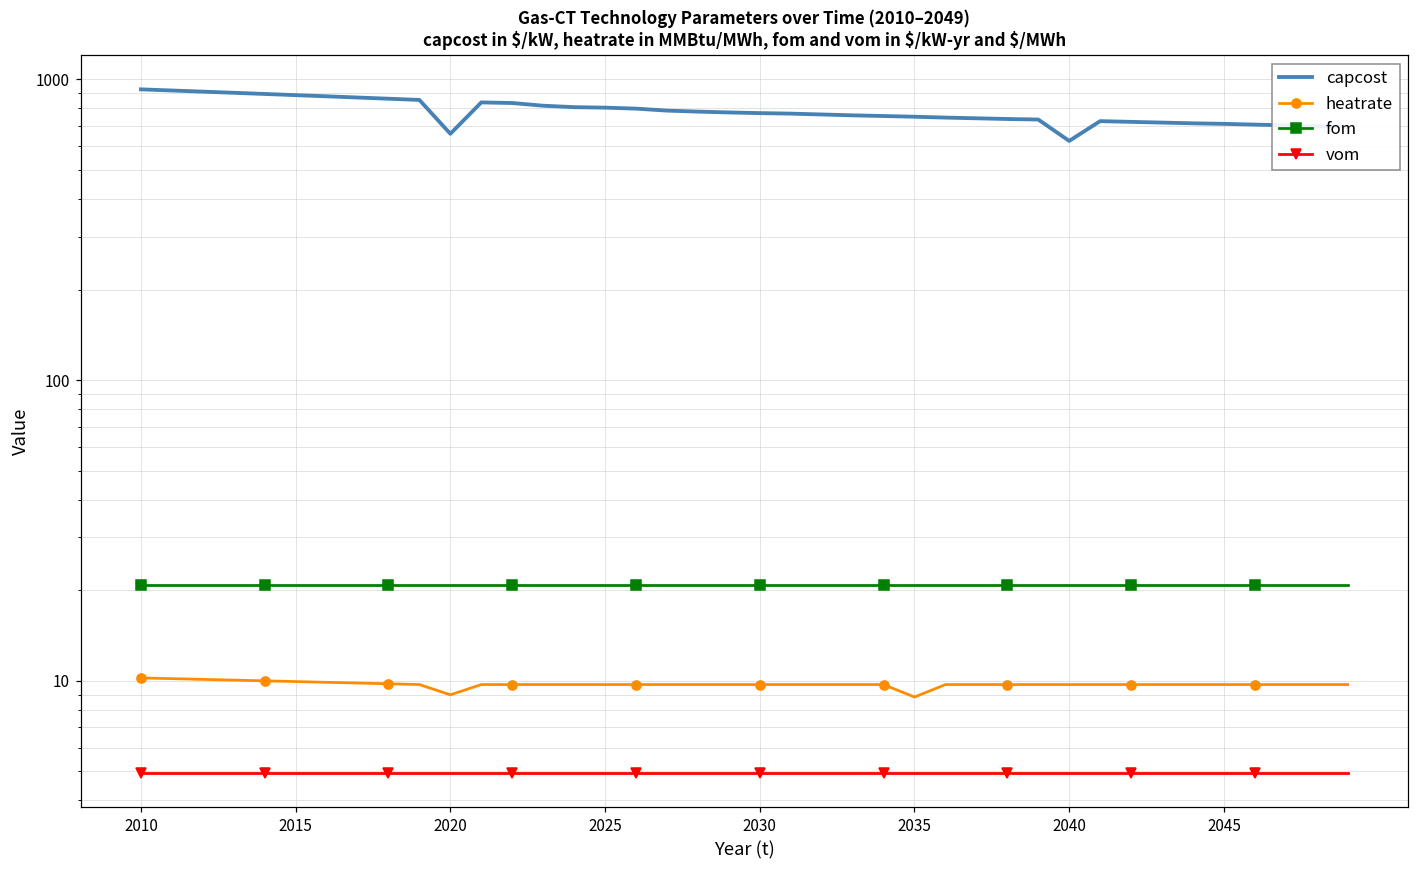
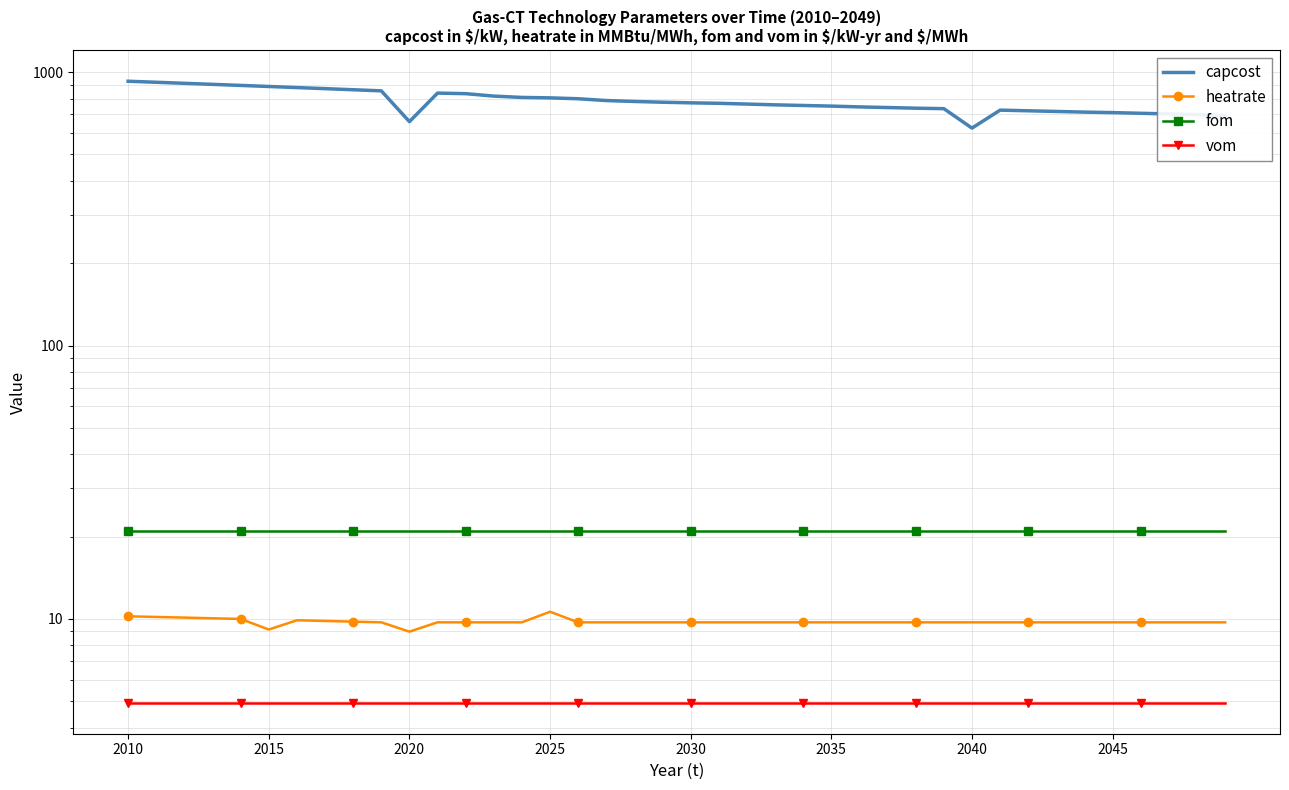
  {
    "capcost": {
      "2010": 930,
      "2015": 890,
      "2020": 660,
      "2025": 810,
      "2030": 770,
      "2035": 750,
      "2040": 620,
      "2045": 710
    },
    "heatrate": {
      "2010": 10.2,
-     "2015": 9.9,
+     "2015": 9.1,
      "2020": 9.0,
-     "2025": 9.7,
+     "2025": 10.6,
      "2030": 9.7,
-     "2035": 8.8,
+     "2035": 9.7,
      "2040": 9.7,
      "2045": 9.7
    },
    "fom": {
      "2010": 21,
      "2015": 21,
      "2020": 21,
      "2025": 21,
      "2030": 21,
      "2035": 21,
      "2040": 21,
      "2045": 21
    },
    "vom": {
      "2010": 4.9,
      "2015": 4.9,
      "2020": 4.9,
      "2025": 4.9,
      "2030": 4.9,
      "2035": 4.9,
      "2040": 4.9,
      "2045": 4.9
    }
  }
